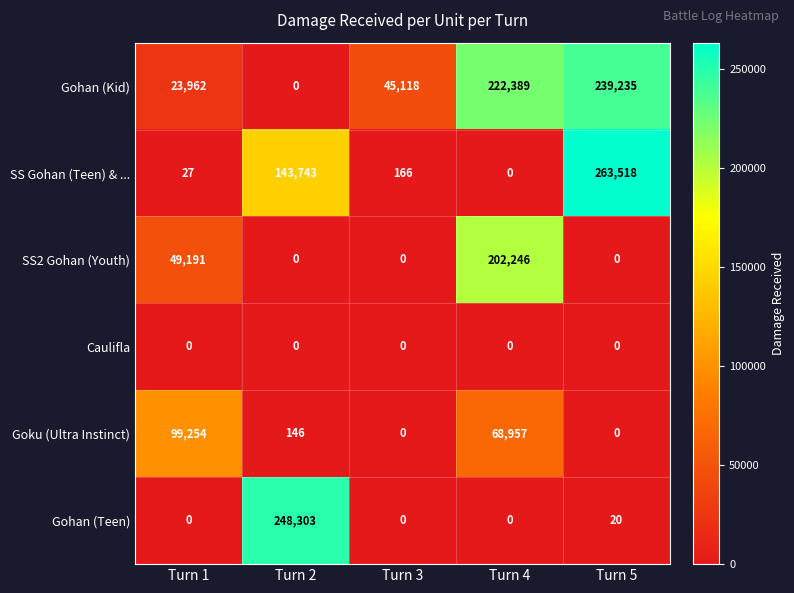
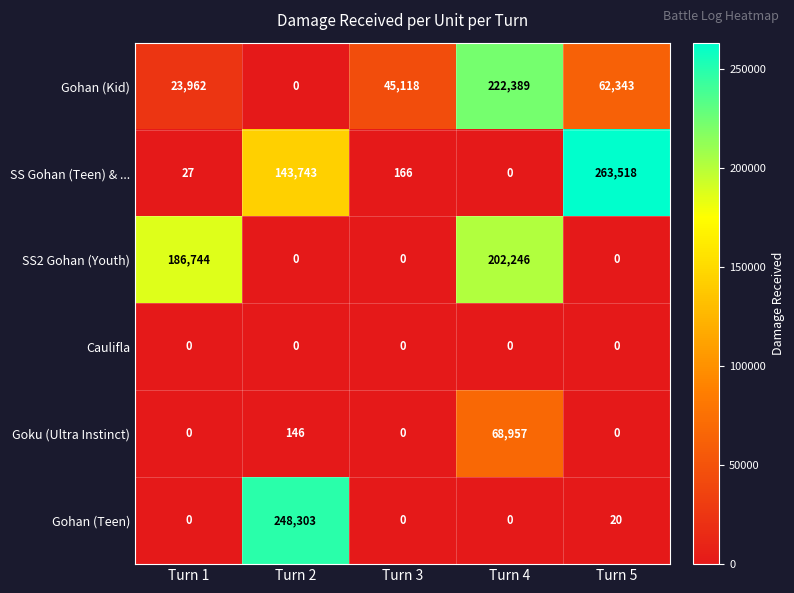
  {
    "Gohan (Kid)": {
      "Turn 1": "23,962",
      "Turn 2": "0",
      "Turn 3": "45,118",
      "Turn 4": "222,389",
-     "Turn 5": "239,235"
+     "Turn 5": "62,343"
    },
    "SS Gohan (Teen) & ...": {
      "Turn 1": "27",
      "Turn 2": "143,743",
      "Turn 3": "166",
      "Turn 4": "0",
      "Turn 5": "263,518"
    },
    "SS2 Gohan (Youth)": {
-     "Turn 1": "49,191",
+     "Turn 1": "186,744",
      "Turn 2": "0",
      "Turn 3": "0",
      "Turn 4": "202,246",
      "Turn 5": "0"
    },
    "Caulifla": {
      "Turn 1": "0",
      "Turn 2": "0",
      "Turn 3": "0",
      "Turn 4": "0",
      "Turn 5": "0"
    },
    "Goku (Ultra Instinct)": {
-     "Turn 1": "99,254",
+     "Turn 1": "0",
      "Turn 2": "146",
      "Turn 3": "0",
      "Turn 4": "68,957",
      "Turn 5": "0"
    },
    "Gohan (Teen)": {
      "Turn 1": "0",
      "Turn 2": "248,303",
      "Turn 3": "0",
      "Turn 4": "0",
      "Turn 5": "20"
    }
  }
